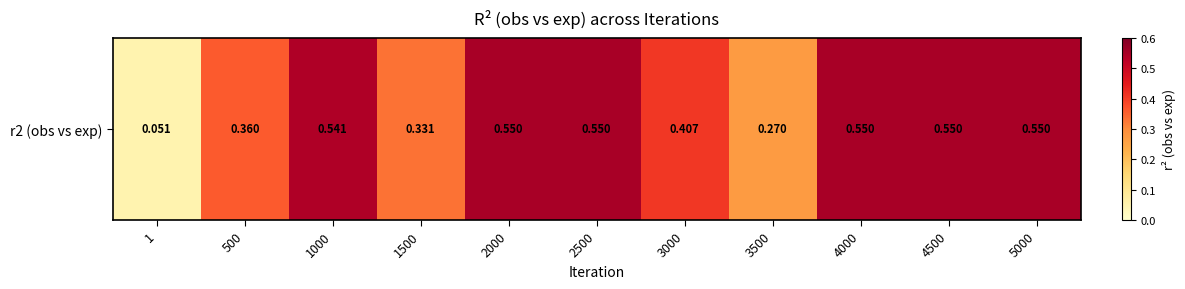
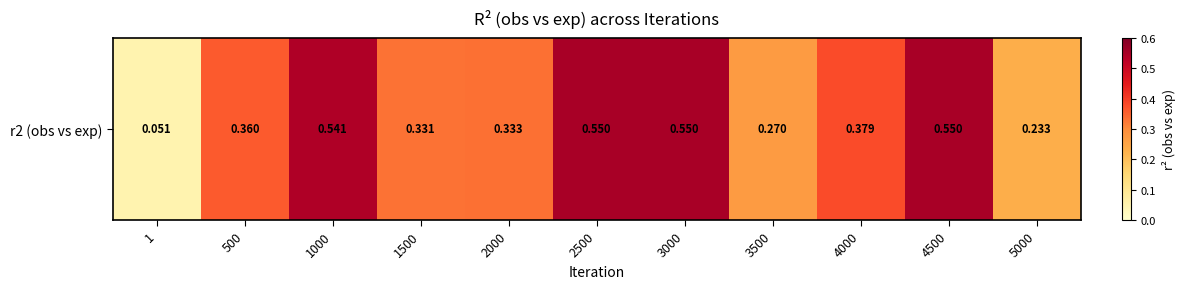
  {
    "r2 (obs vs exp)": {
      "1": 0.051,
      "500": 0.360,
      "1000": 0.541,
      "1500": 0.331,
-     "2000": 0.550,
+     "2000": 0.333,
      "2500": 0.550,
-     "3000": 0.407,
+     "3000": 0.550,
      "3500": 0.270,
-     "4000": 0.550,
+     "4000": 0.379,
      "4500": 0.550,
-     "5000": 0.550
+     "5000": 0.233
    }
  }
